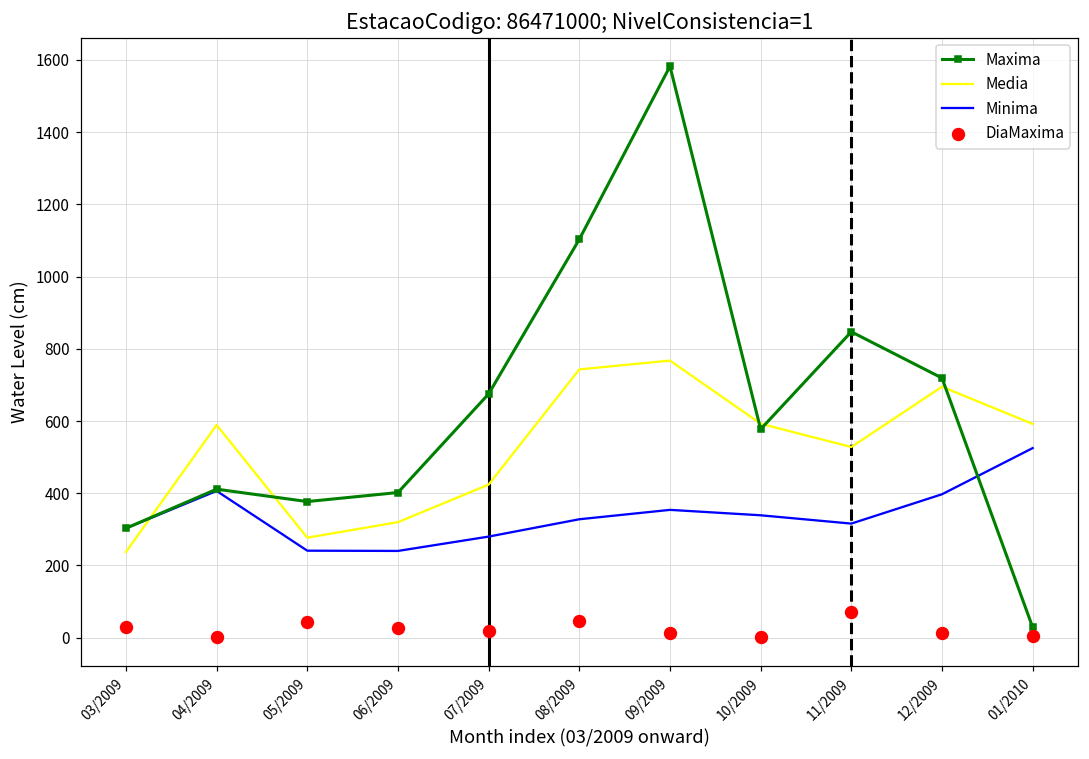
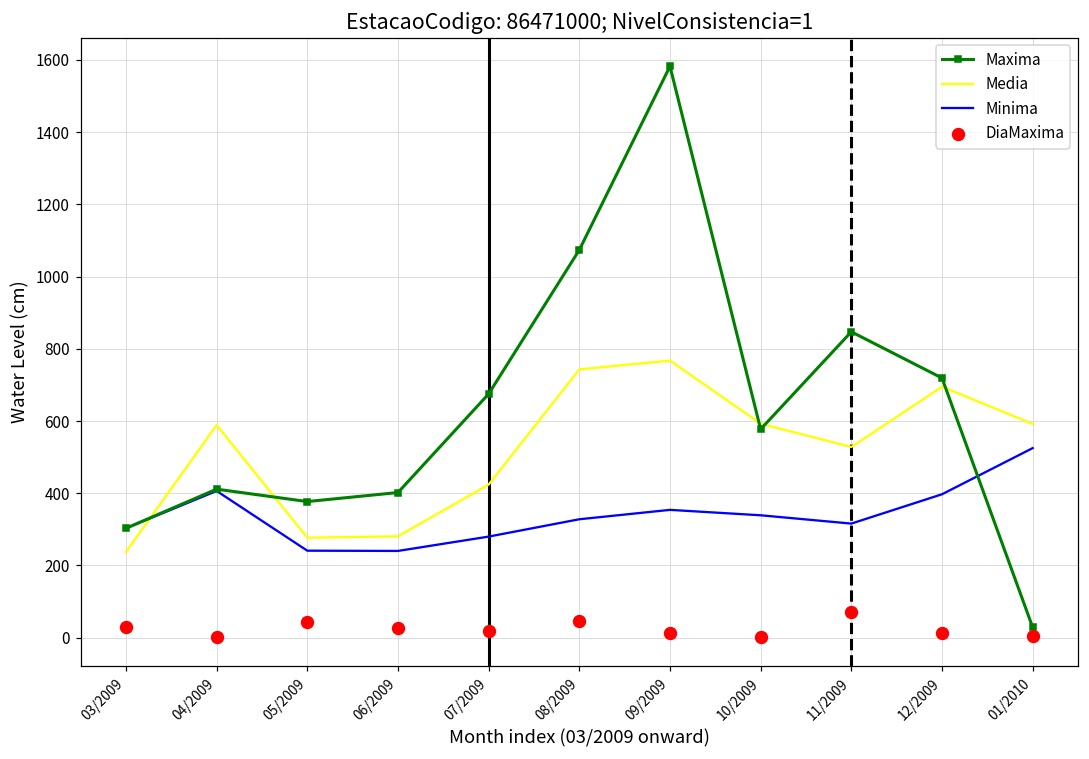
  {
    "Maxima": {
      "05/2009": 380,
      "06/2009": 400,
      "07/2009": 680,
-     "08/2009": 1100,
+     "08/2009": 1070,
      "09/2009": 1580,
      "10/2009": 580,
      "11/2009": 850,
      "12/2009": 720,
      "01/2010": 30
    },
    "Media": {
      "03/2009": 240,
      "04/2009": 590,
      "05/2009": 280,
-     "06/2009": 320,
+     "06/2009": 280,
      "07/2009": 420,
      "08/2009": 740,
      "09/2009": 770,
      "10/2009": 590,
      "11/2009": 530,
      "12/2009": 700,
      "01/2010": 590
    },
    "Minima": {
      "05/2009": 240,
      "06/2009": 240,
      "07/2009": 280,
      "08/2009": 330,
      "09/2009": 350,
      "10/2009": 340,
      "11/2009": 320,
      "12/2009": 400,
      "01/2010": 530
    }
  }
